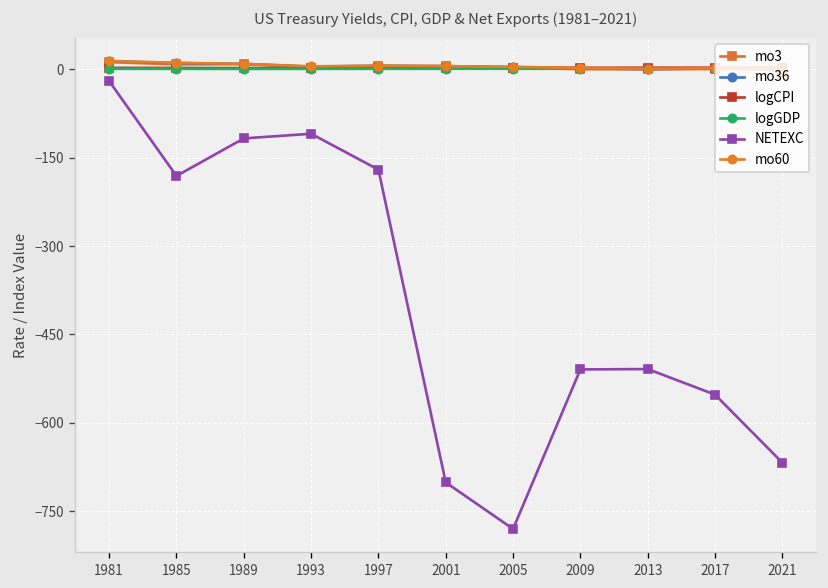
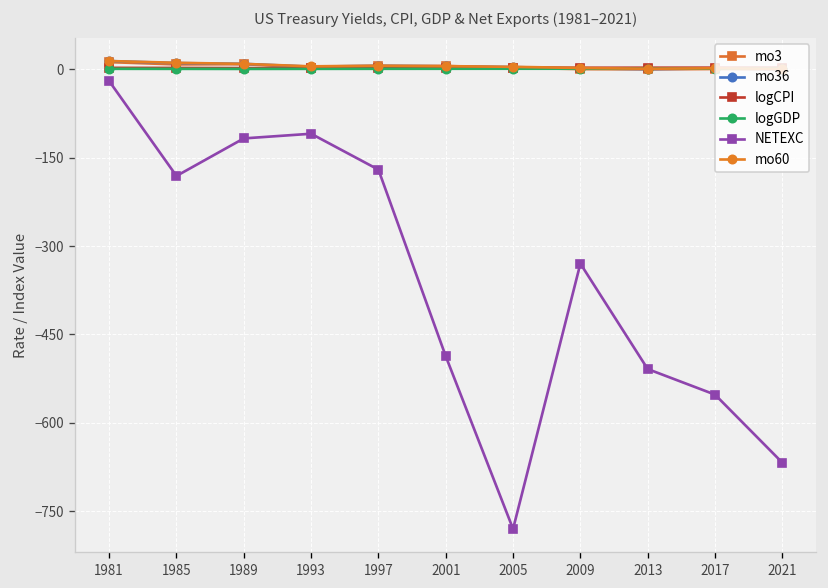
  {
    "NETEXC": {
      "1981": -20,
      "1985": -180,
      "1989": -120,
      "1993": -110,
      "1997": -170,
-     "2001": -700,
+     "2001": -490,
      "2005": -780,
-     "2009": -510,
+     "2009": -330,
      "2013": -510,
      "2017": -550,
      "2021": -670
    }
  }
